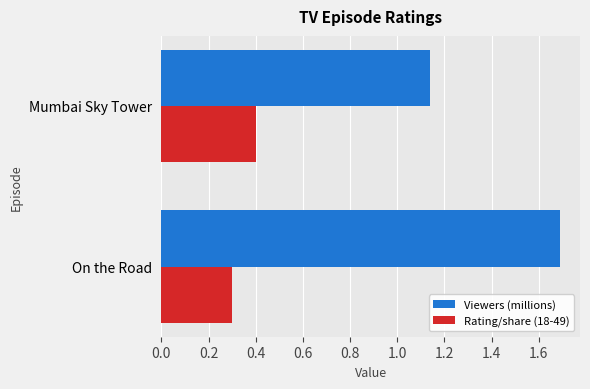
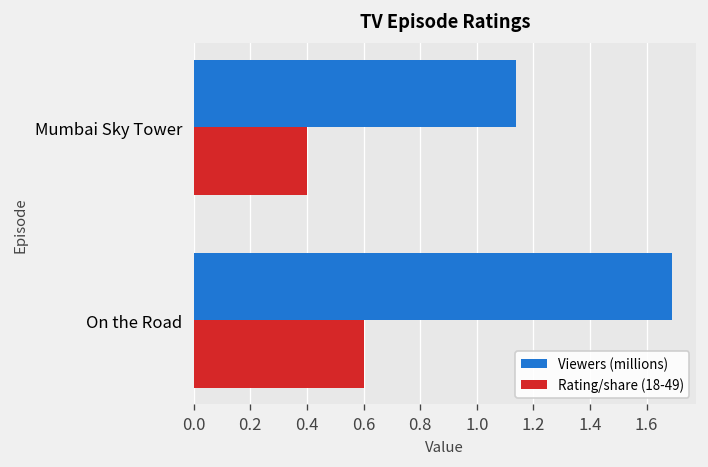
  {
    "Viewers (millions)": {
      "Mumbai Sky Tower": 1.14,
      "On the Road": 1.7
    },
    "Rating/share (18-49)": {
      "Mumbai Sky Tower": 0.4,
-     "On the Road": 0.3
+     "On the Road": 0.6
    }
  }
